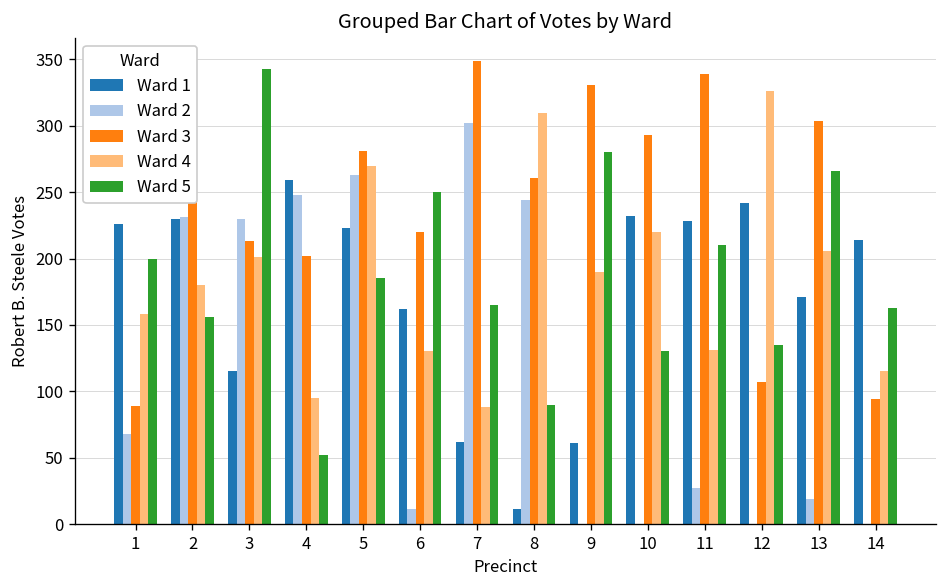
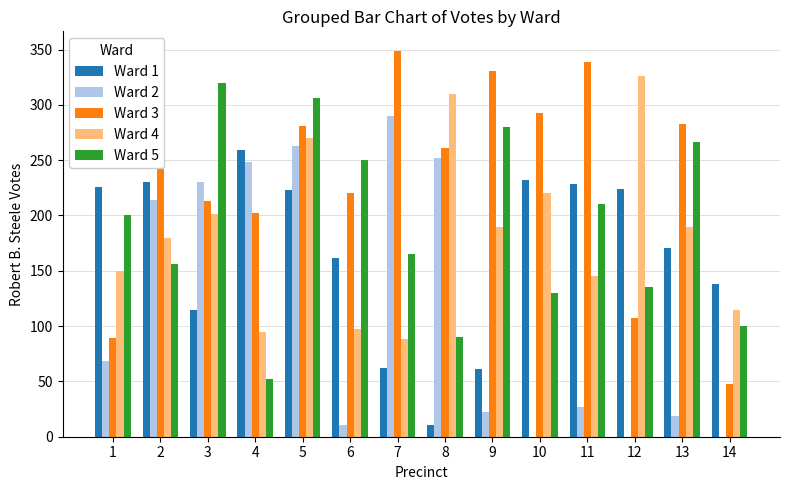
  {
    "Ward 1": {
      "1": 226,
      "2": 230,
      "3": 115,
      "4": 259,
      "5": 223,
      "6": 162,
      "7": 62,
      "8": 11,
      "9": 61,
      "10": 232,
      "11": 228,
-     "12": 242,
+     "12": 224,
      "13": 171,
-     "14": 214
+     "14": 138
    },
    "Ward 2": {
      "1": 68,
-     "2": 231,
+     "2": 214,
      "3": 230,
      "4": 248,
      "5": 263,
      "6": 11,
-     "7": 302,
-     "8": 244,
-     "9": 0,
+     "7": 290,
+     "8": 252,
+     "9": 22,
      "10": 0,
      "11": 27,
      "12": 0,
      "13": 19,
      "14": 0
    },
    "Ward 3": {
      "1": 89,
      "3": 213,
      "4": 202,
      "5": 281,
      "6": 220,
      "7": 349,
      "8": 261,
      "9": 331,
      "10": 293,
      "11": 339,
      "12": 107,
-     "13": 304,
-     "14": 94
+     "13": 283,
+     "14": 48
    },
    "Ward 4": {
-     "1": 158,
+     "1": 150,
      "2": 180,
      "3": 201,
      "4": 95,
      "5": 270,
-     "6": 130,
+     "6": 97,
      "7": 88,
      "8": 310,
      "9": 190,
      "10": 220,
-     "11": 131,
+     "11": 145,
      "12": 326,
-     "13": 206,
+     "13": 190,
      "14": 115
    },
    "Ward 5": {
      "1": 200,
      "2": 156,
-     "3": 343,
+     "3": 320,
      "4": 52,
-     "5": 185,
+     "5": 306,
      "6": 250,
      "7": 165,
      "8": 90,
      "9": 280,
      "10": 130,
      "11": 210,
      "12": 135,
      "13": 266,
-     "14": 163
+     "14": 100
    }
  }
